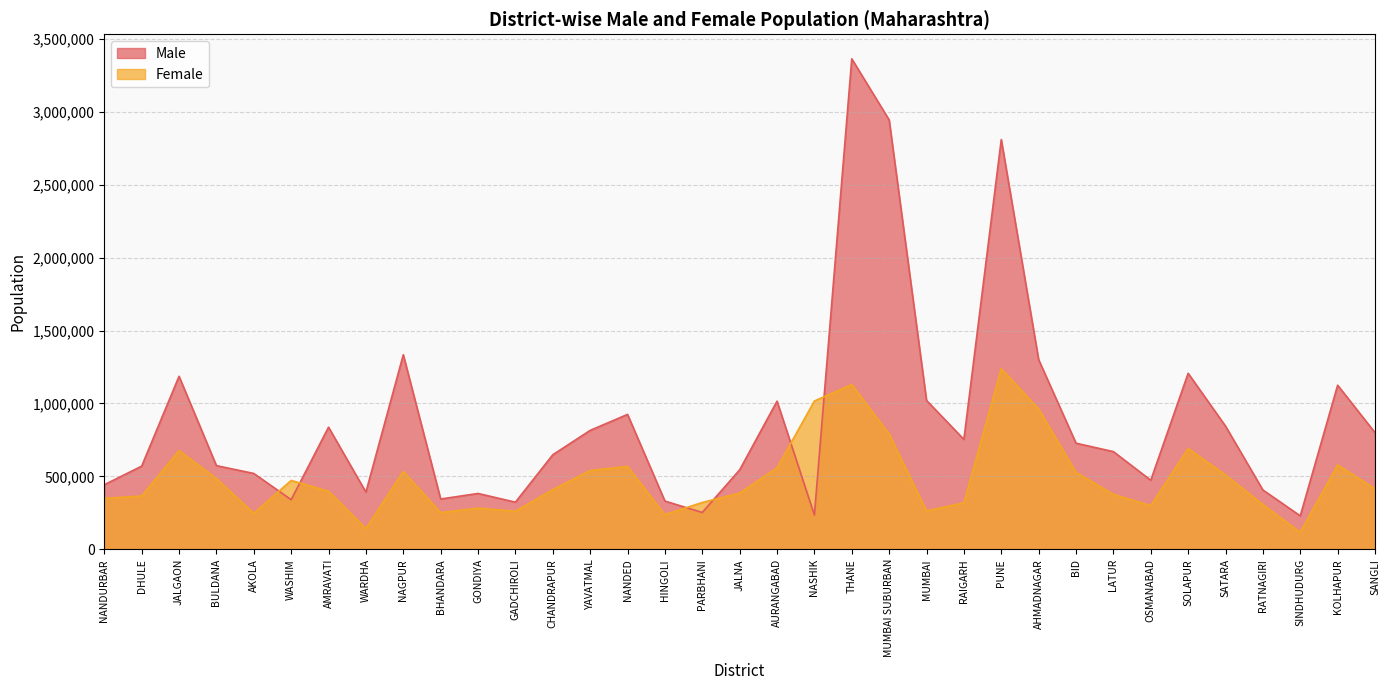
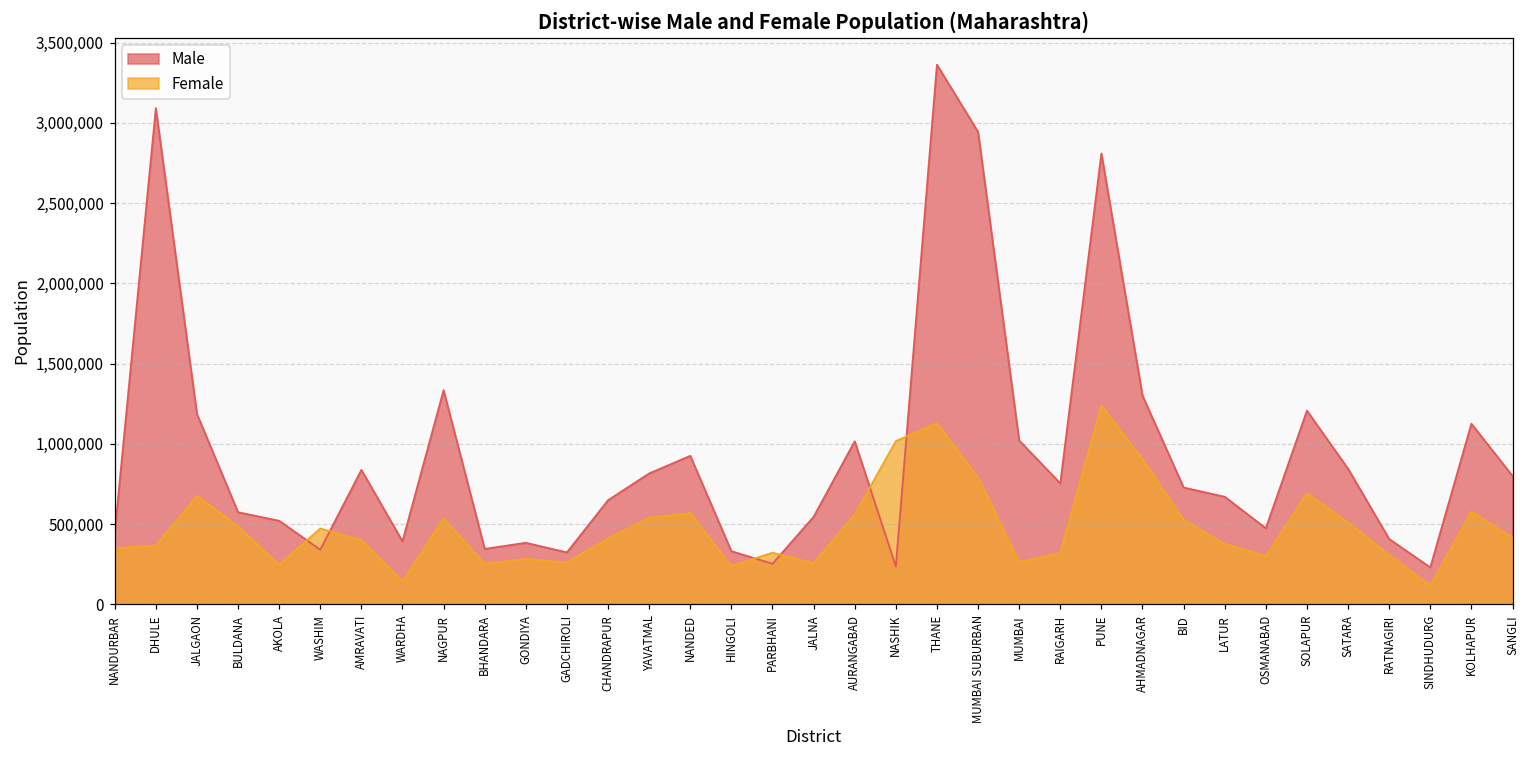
  {
    "Male": {
      "NANDURBAR": "440,000",
-     "DHULE": "570,000",
+     "DHULE": "3,090,000",
      "JALGAON": "1,190,000",
      "BULDANA": "570,000",
      "AKOLA": "520,000",
      "WASHIM": "340,000",
      "AMRAVATI": "840,000",
      "WARDHA": "390,000",
      "NAGPUR": "1,330,000",
      "BHANDARA": "350,000",
      "GONDIYA": "380,000",
      "GADCHIROLI": "320,000",
      "CHANDRAPUR": "650,000",
      "YAVATMAL": "820,000",
      "NANDED": "930,000",
      "HINGOLI": "330,000",
      "PARBHANI": "250,000",
      "JALNA": "550,000",
      "AURANGABAD": "1,020,000",
      "NASHIK": "240,000",
      "THANE": "3,360,000",
      "MUMBAI SUBURBAN": "2,940,000",
      "MUMBAI": "1,020,000",
      "RAIGARH": "750,000",
      "PUNE": "2,810,000",
      "AHMADNAGAR": "1,300,000",
      "BID": "730,000",
      "LATUR": "670,000",
      "OSMANABAD": "470,000",
      "SOLAPUR": "1,210,000",
      "SATARA": "840,000",
      "RATNAGIRI": "410,000",
      "SINDHUDURG": "230,000",
      "KOLHAPUR": "1,130,000",
      "SANGLI": "800,000"
    },
    "Female": {
      "NANDURBAR": "350,000",
      "DHULE": "370,000",
      "JALGAON": "680,000",
      "BULDANA": "490,000",
      "AKOLA": "250,000",
      "WASHIM": "470,000",
      "AMRAVATI": "400,000",
      "WARDHA": "140,000",
      "NAGPUR": "530,000",
      "BHANDARA": "250,000",
      "GONDIYA": "280,000",
      "GADCHIROLI": "260,000",
      "CHANDRAPUR": "410,000",
      "YAVATMAL": "540,000",
      "NANDED": "570,000",
      "HINGOLI": "240,000",
      "PARBHANI": "320,000",
-     "JALNA": "390,000",
+     "JALNA": "260,000",
      "AURANGABAD": "560,000",
      "NASHIK": "1,020,000",
      "THANE": "1,130,000",
      "MUMBAI SUBURBAN": "790,000",
      "MUMBAI": "260,000",
      "RAIGARH": "320,000",
      "PUNE": "1,240,000",
-     "AHMADNAGAR": "960,000",
+     "AHMADNAGAR": "900,000",
      "BID": "530,000",
      "LATUR": "380,000",
      "OSMANABAD": "300,000",
      "SOLAPUR": "690,000",
      "SATARA": "510,000",
      "RATNAGIRI": "310,000",
      "SINDHUDURG": "120,000",
      "KOLHAPUR": "580,000",
      "SANGLI": "410,000"
    }
  }
